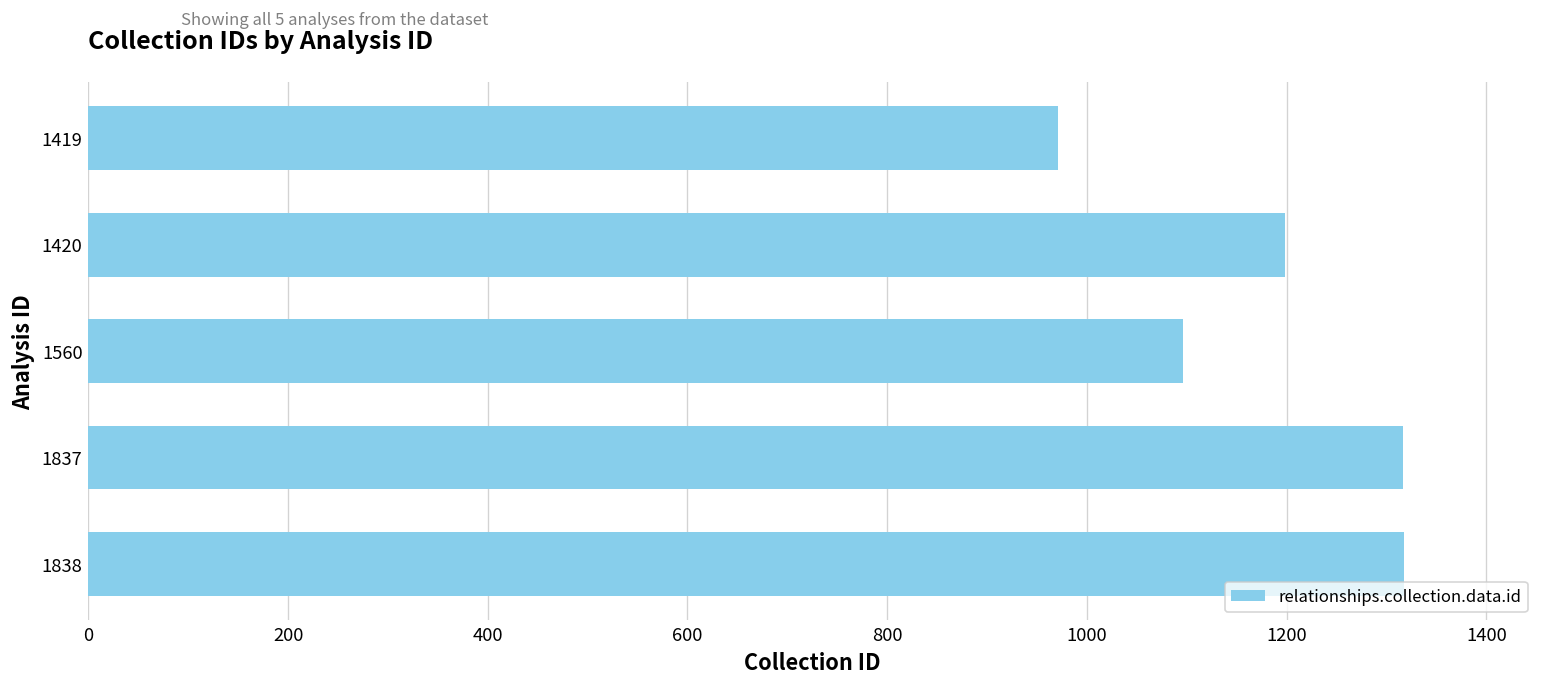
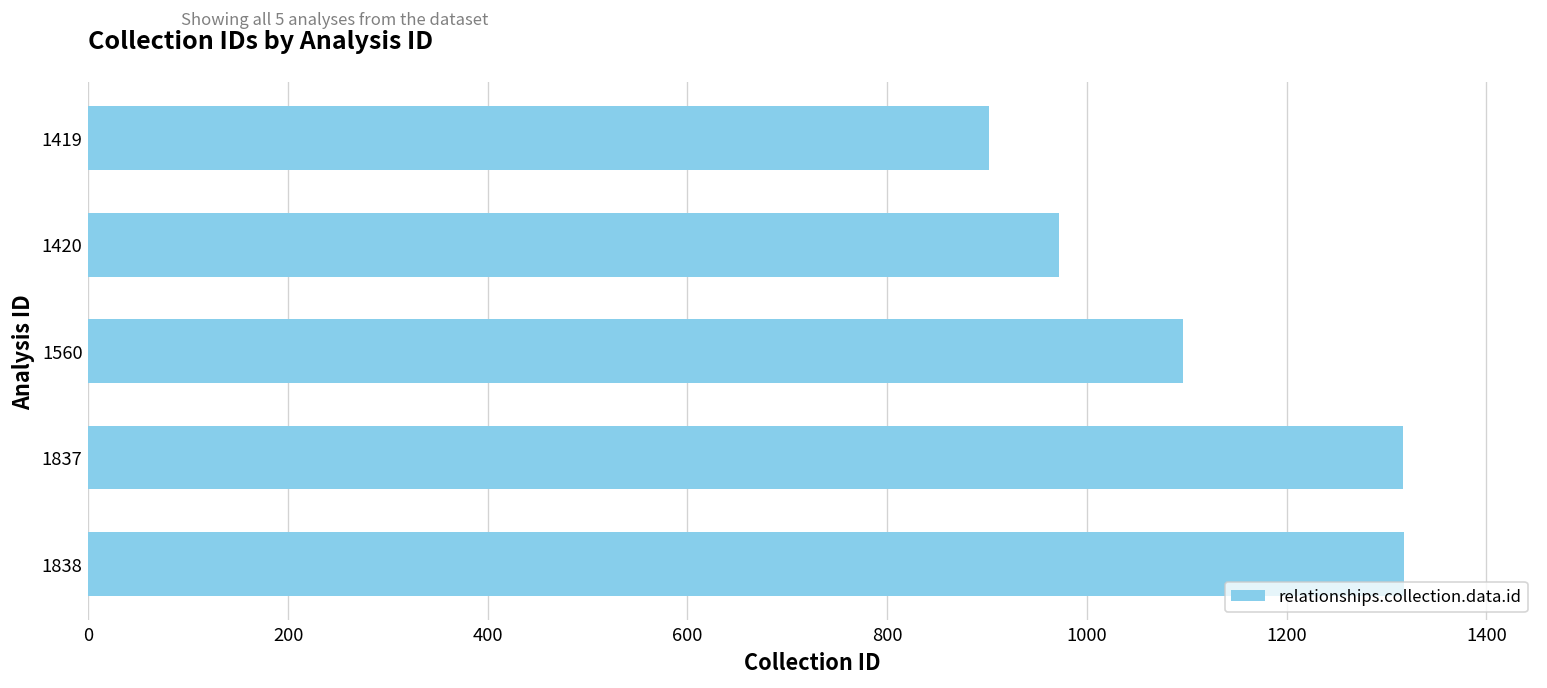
  {
-   "1419": 970,
-   "1420": 1200,
+   "1419": 900,
+   "1420": 970,
    "1560": 1100,
    "1837": 1320,
    "1838": 1320
  }
